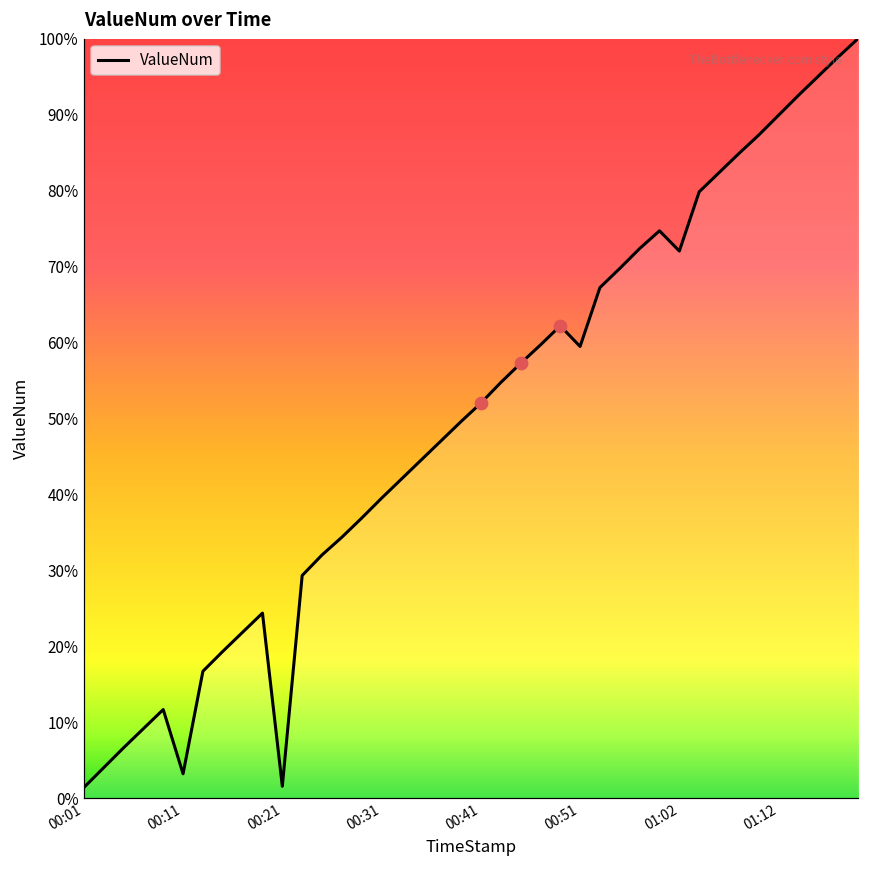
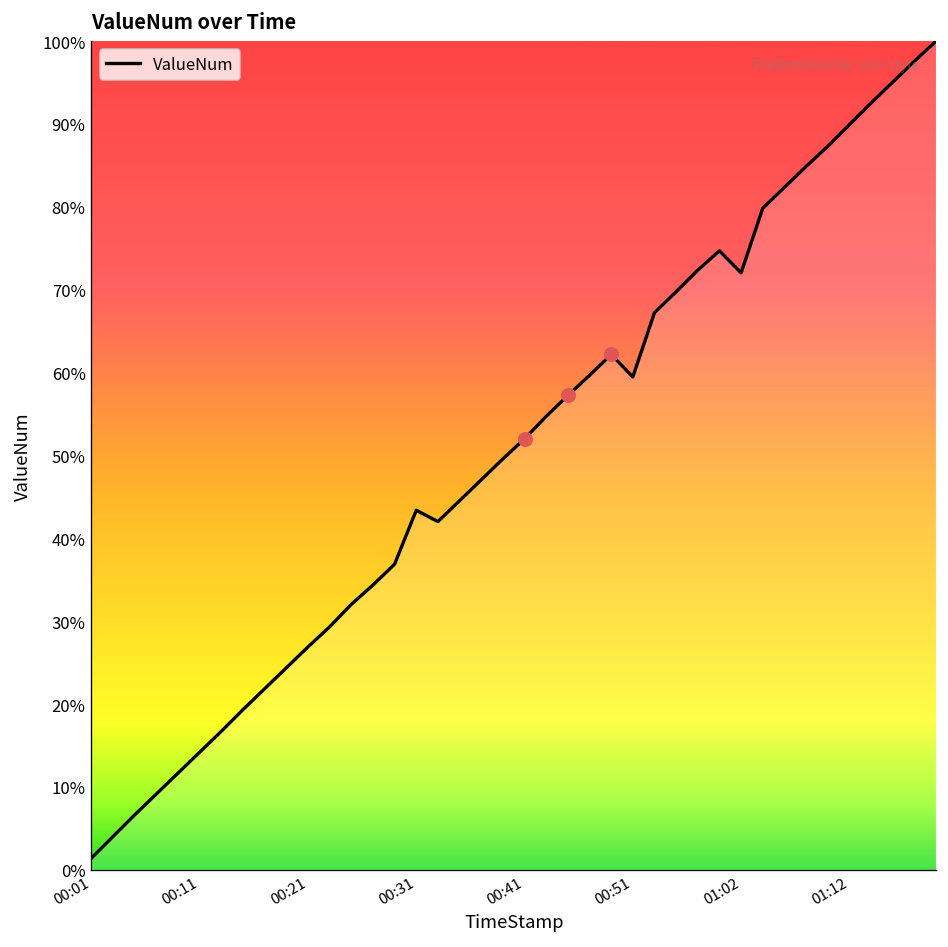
  {
    "ValueNum": {
      "00:01": "1%",
-     "00:11": "3%",
-     "00:21": "2%",
-     "00:31": "39%",
+     "00:11": "14%",
+     "00:21": "27%",
+     "00:31": "43%",
      "00:51": "59%",
      "01:02": "72%",
      "01:12": "90%"
    }
  }
